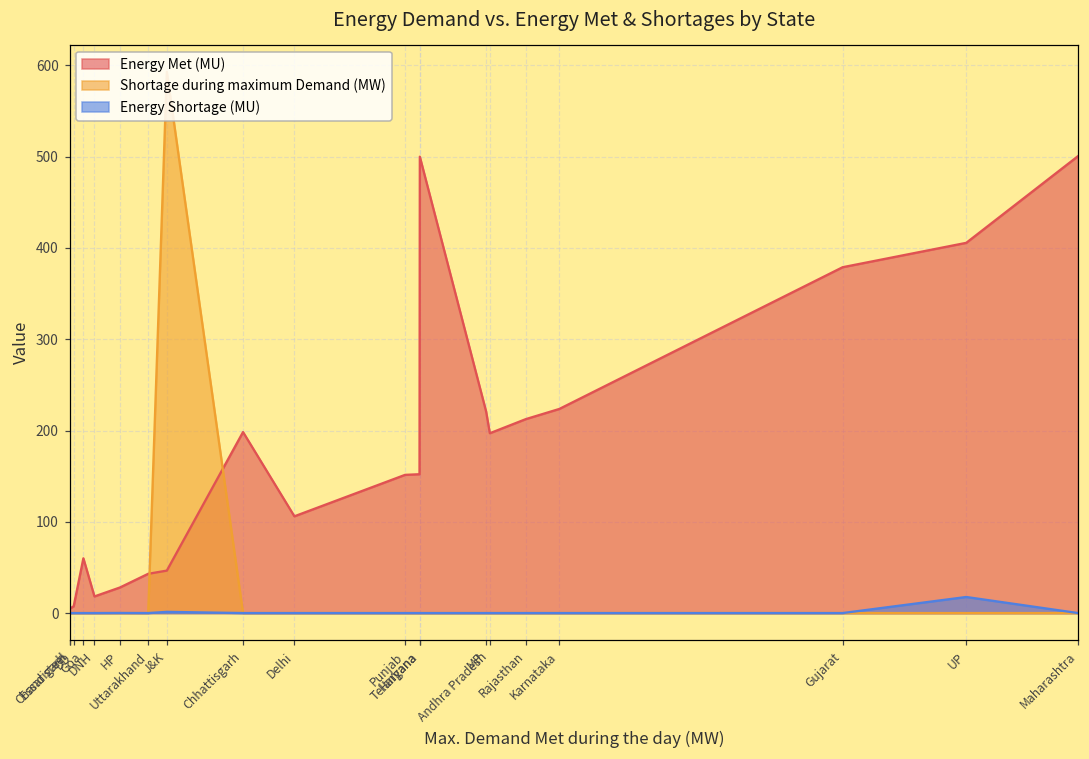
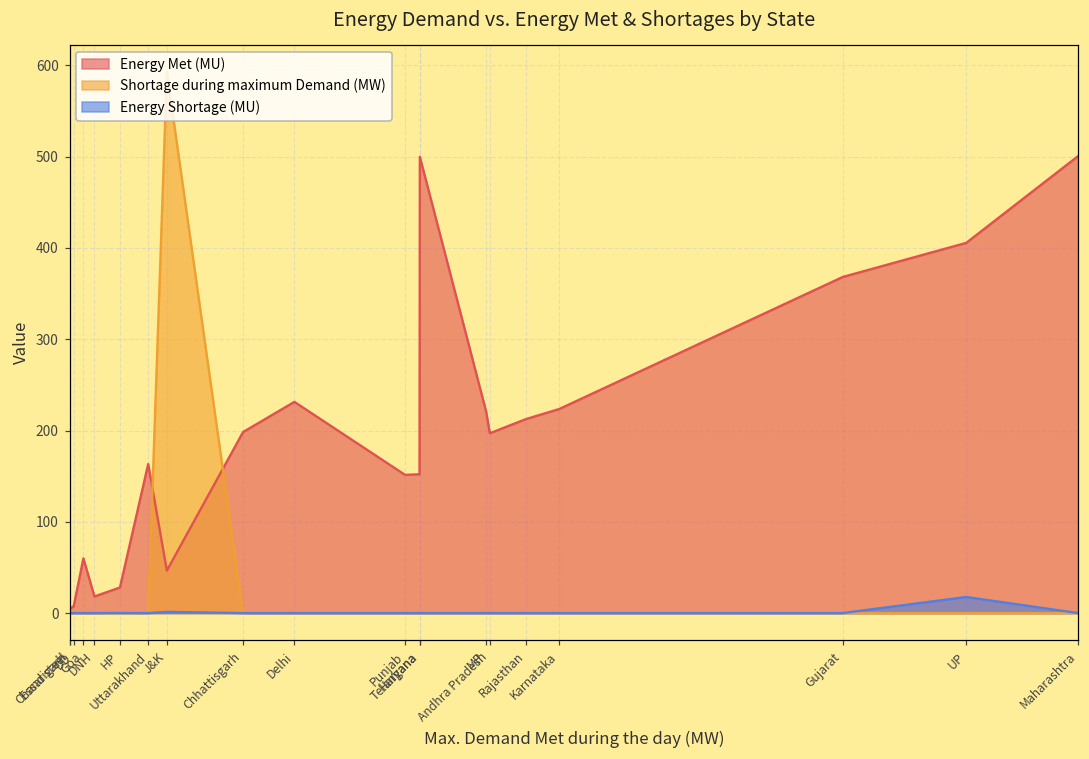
  {
    "Energy Met (MU)": {
      "Essar steel": 0,
      "Chandigarh": 0,
      "DD": 10,
      "Goa": 60,
      "DNH": 20,
      "HP": 30,
-     "Uttarakhand": 40,
+     "Uttarakhand": 160,
      "J&K": 50,
      "Chhattisgarh": 200,
-     "Delhi": 110,
+     "Delhi": 230,
      "Punjab": 150,
      "Haryana": 150,
      "Telangana": 500,
      "MP": 220,
      "Andhra Pradesh": 200,
      "Rajasthan": 210,
      "Karnataka": 220,
-     "Gujarat": 380,
+     "Gujarat": 370,
      "UP": 410,
      "Maharashtra": 500
    },
    "Shortage during maximum Demand (MW)": {
      "UP": 0
    },
    "Energy Shortage (MU)": {
      "J&K": 0,
      "UP": 20
    }
  }
